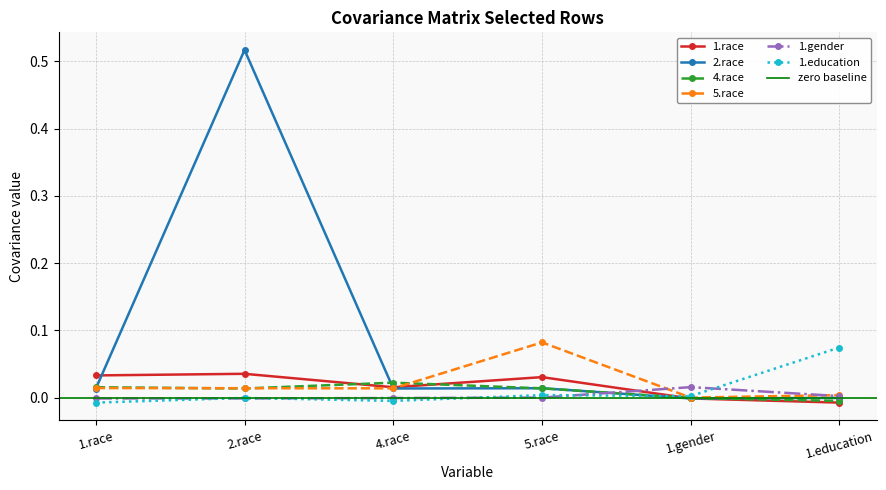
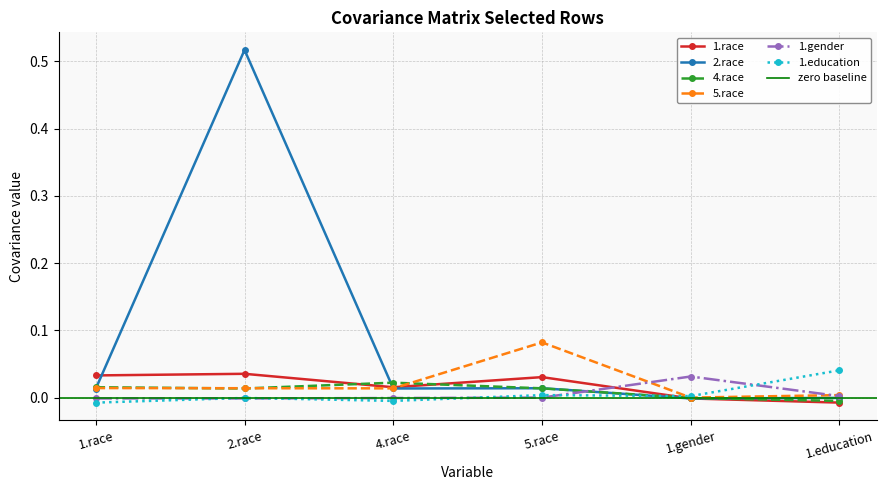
  {
    "1.race": {
      "1.race": 0.03,
      "2.race": 0.04,
      "5.race": 0.03
    },
    "2.race": {
      "2.race": 0.52
    },
    "4.race": {
      "4.race": 0.02
    },
    "5.race": {
      "5.race": 0.08
    },
    "1.gender": {
      "1.race": 0.00,
      "4.race": 0.00,
-     "1.gender": 0.02
+     "1.gender": 0.03
    },
    "1.education": {
      "1.race": -0.01,
      "4.race": 0.00,
-     "1.education": 0.07
+     "1.education": 0.04
    }
  }
